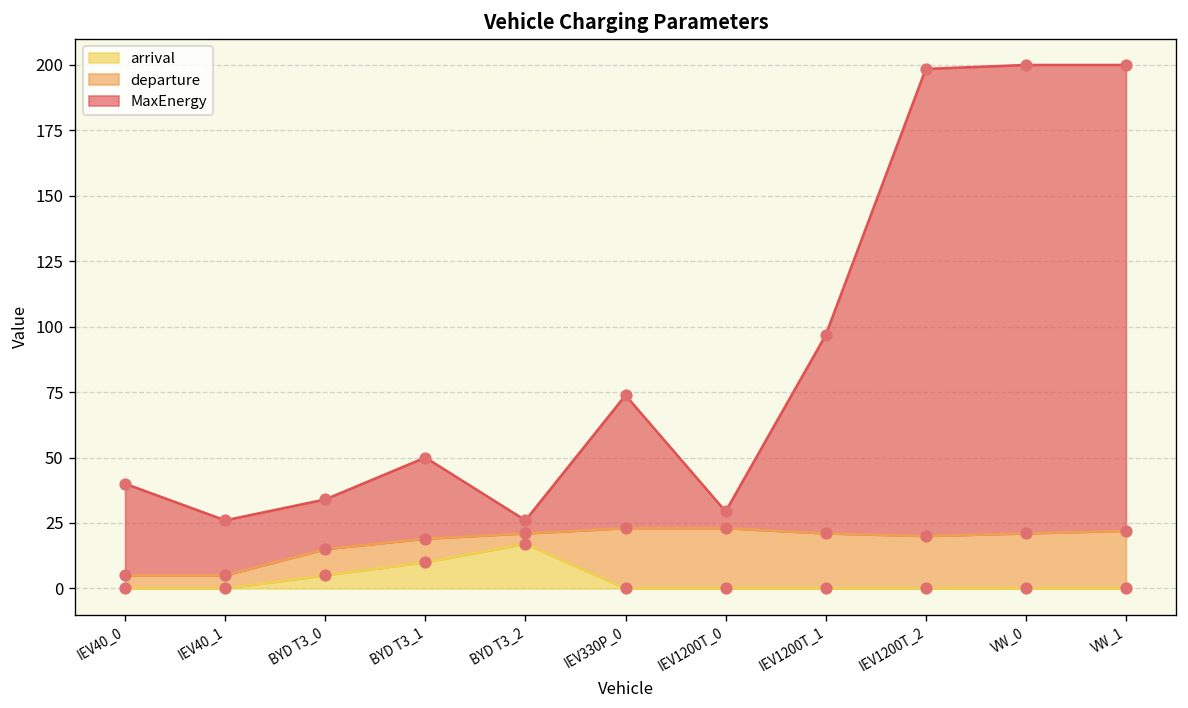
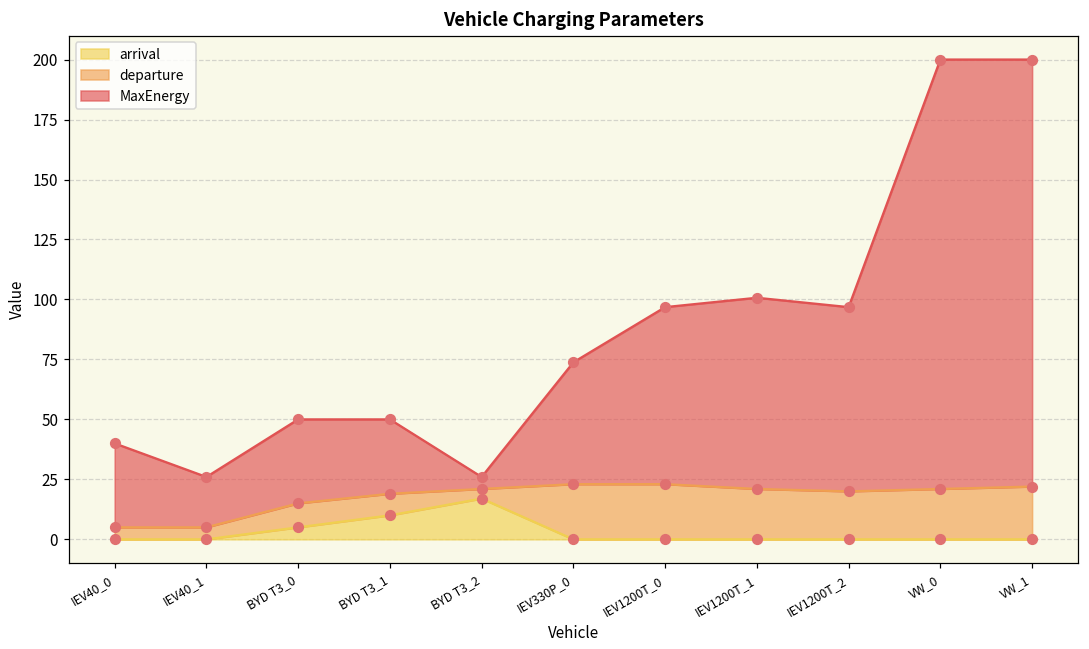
  {
    "MaxEnergy": {
      "IEV40_0": 40,
      "IEV40_1": 26,
-     "BYD T3_0": 34,
+     "BYD T3_0": 50,
      "BYD T3_1": 50,
      "BYD T3_2": 26,
      "IEV330P_0": 74,
-     "IEV1200T_0": 29,
-     "IEV1200T_1": 97,
-     "IEV1200T_2": 199,
+     "IEV1200T_0": 97,
+     "IEV1200T_1": 101,
+     "IEV1200T_2": 97,
      "VW_0": 200,
      "VW_1": 200
    }
  }
